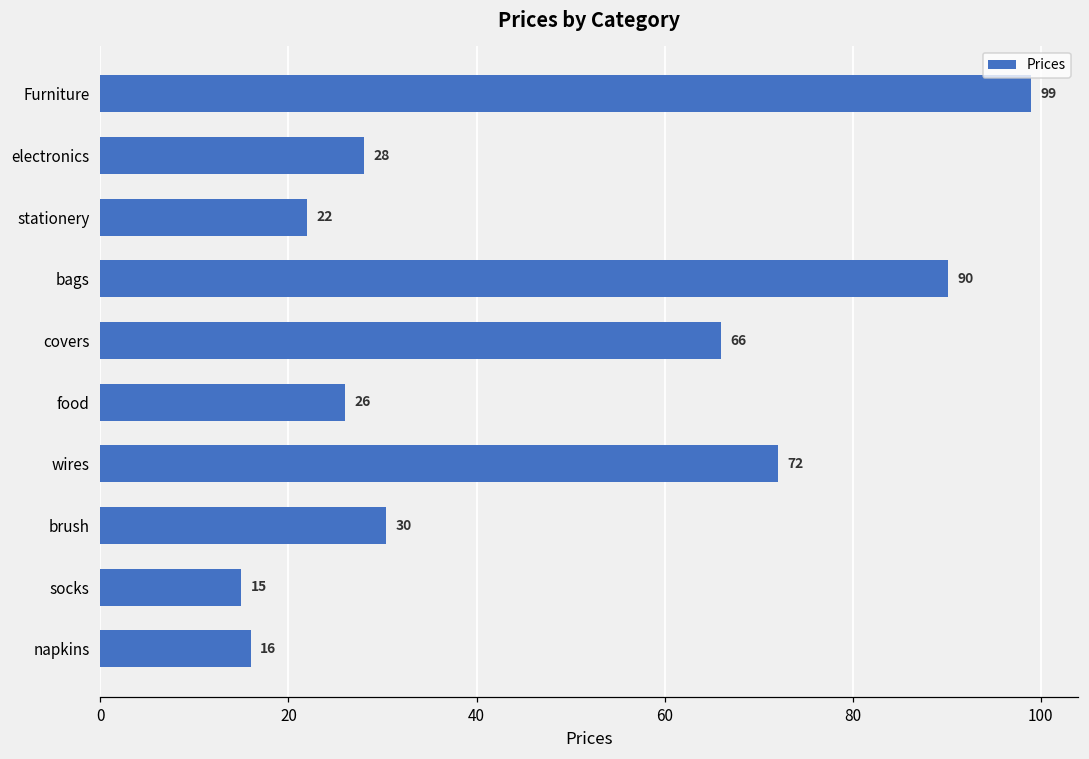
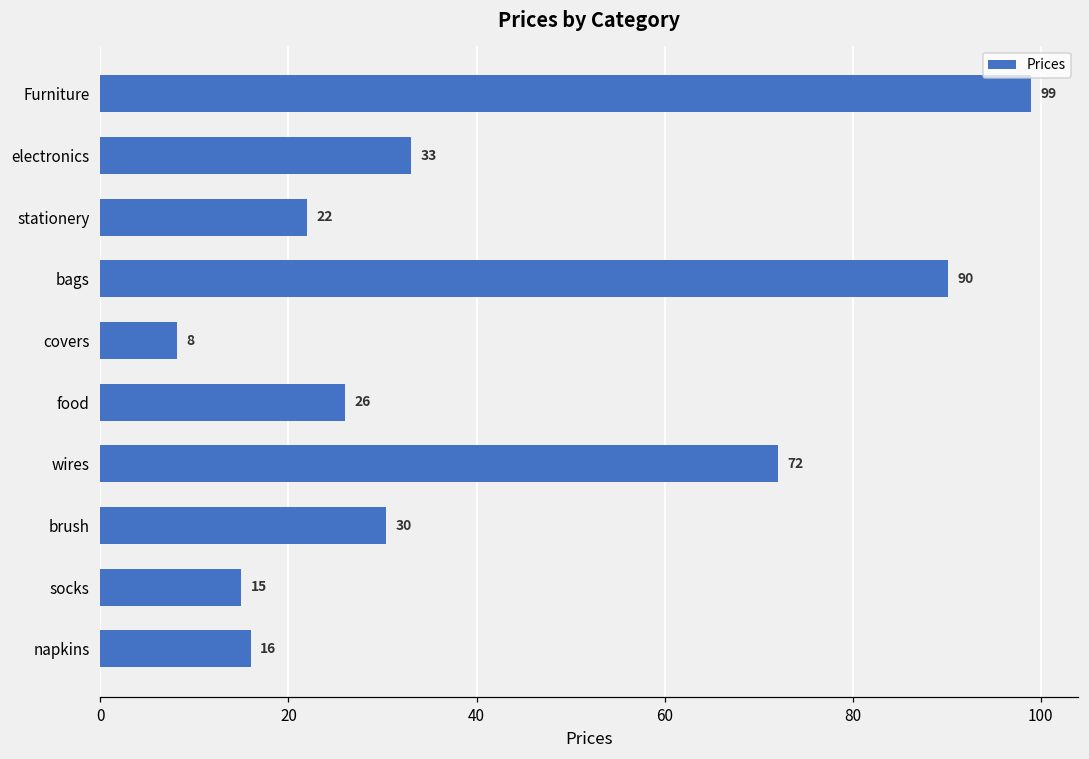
  {
    "Furniture": 99,
-   "electronics": 28,
+   "electronics": 33,
    "stationery": 22,
    "bags": 90,
-   "covers": 66,
+   "covers": 8,
    "food": 26,
    "wires": 72,
    "brush": 30,
    "socks": 15,
    "napkins": 16
  }
